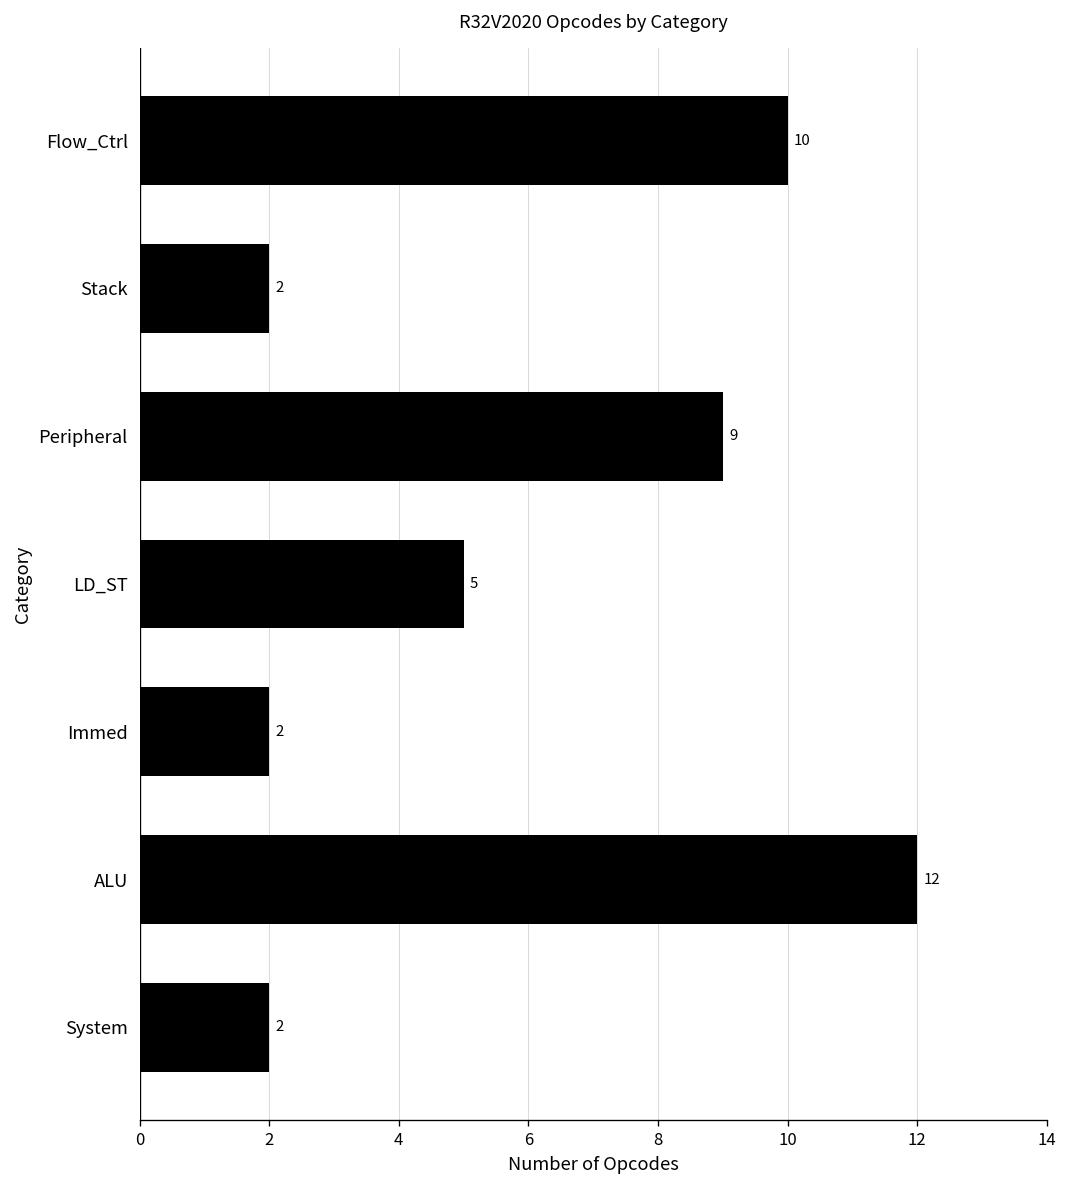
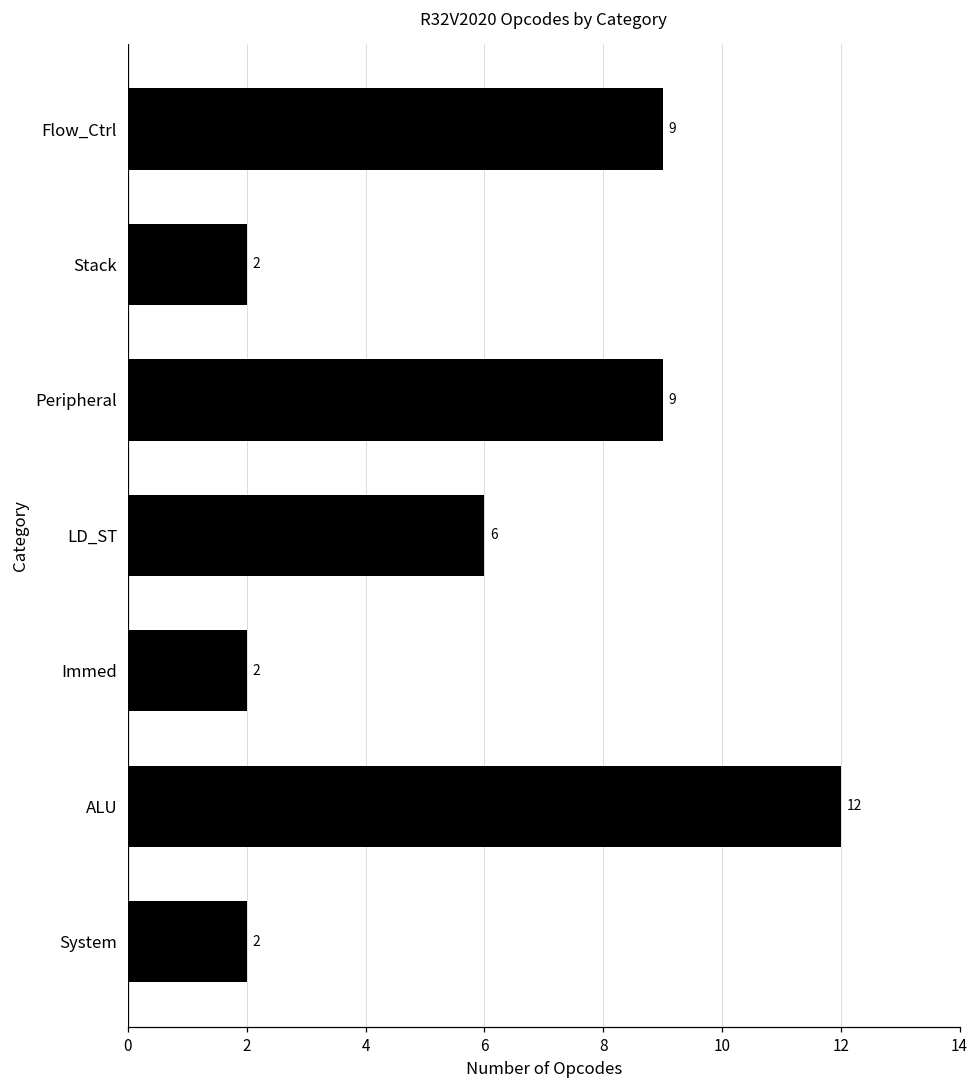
  {
-   "Flow_Ctrl": 10,
+   "Flow_Ctrl": 9,
    "Stack": 2,
    "Peripheral": 9,
-   "LD_ST": 5,
+   "LD_ST": 6,
    "Immed": 2,
    "ALU": 12,
    "System": 2
  }
